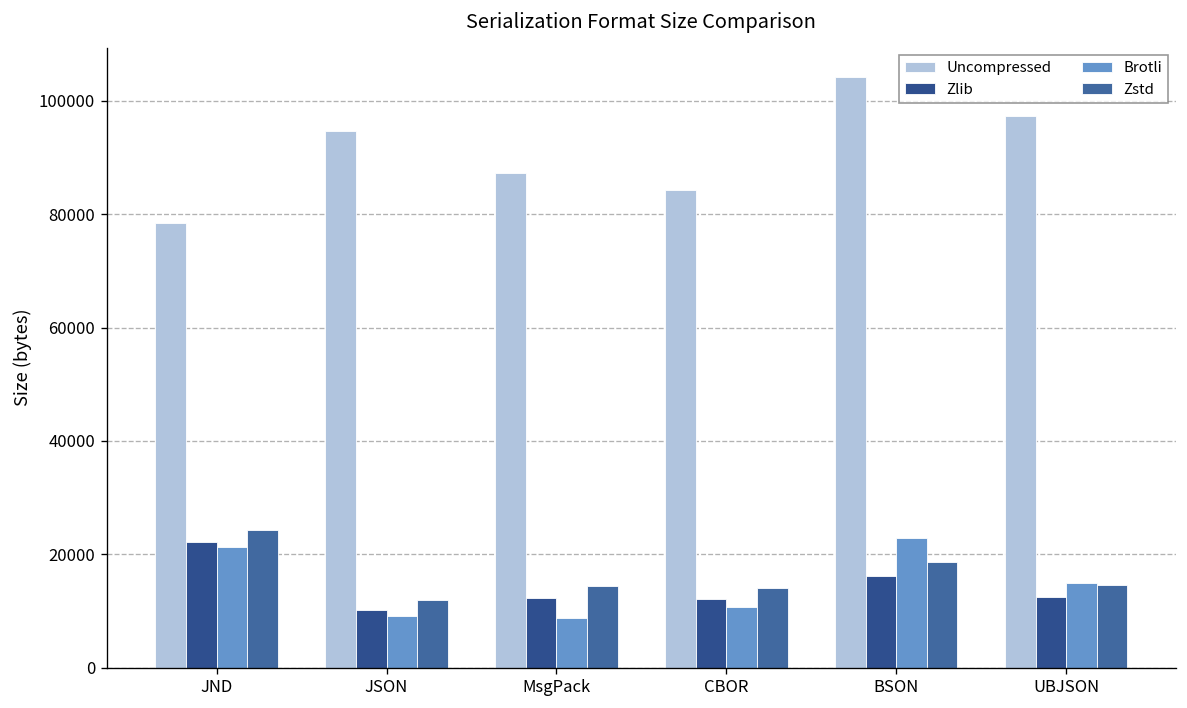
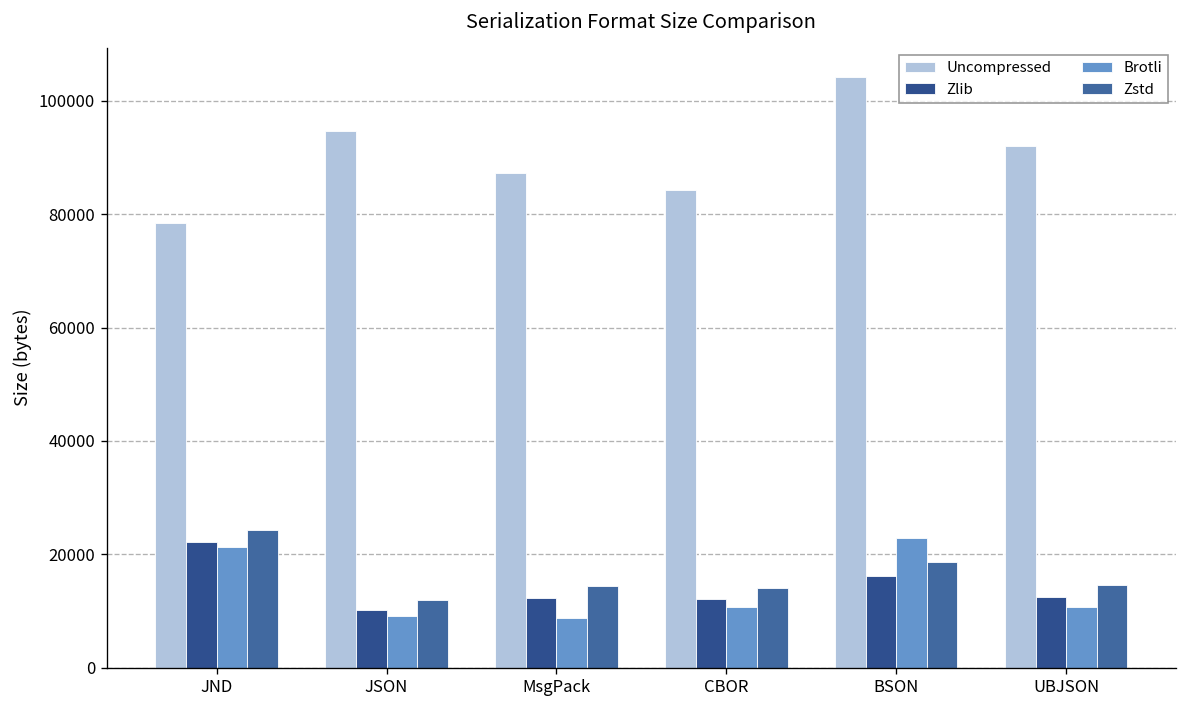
  {
    "Uncompressed": {
      "JND": 78000,
      "JSON": 95000,
      "MsgPack": 87000,
      "CBOR": 84000,
      "BSON": 104000,
-     "UBJSON": 97000
+     "UBJSON": 92000
    },
    "Brotli": {
      "JND": 21000,
      "JSON": 9000,
      "MsgPack": 9000,
      "CBOR": 11000,
      "BSON": 23000,
-     "UBJSON": 15000
+     "UBJSON": 11000
    }
  }
